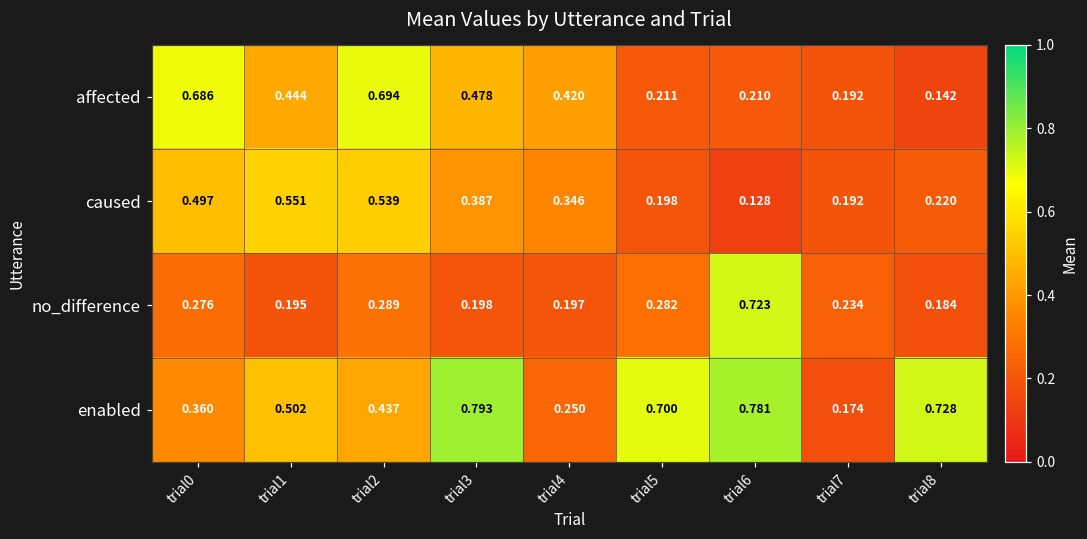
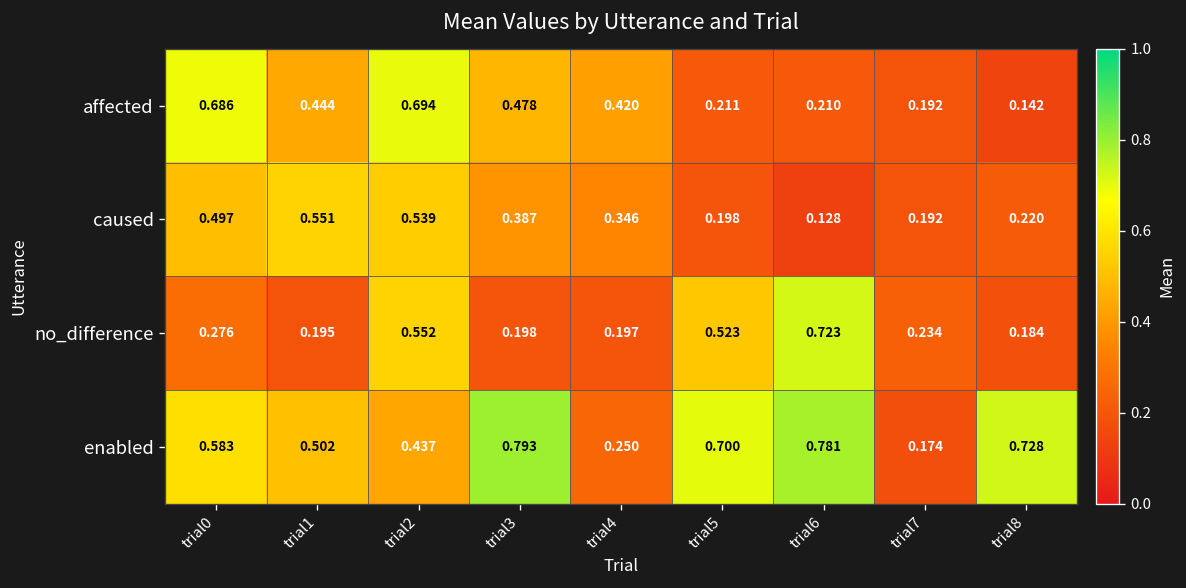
  {
    "affected": {
      "trial0": 0.686,
      "trial1": 0.444,
      "trial2": 0.694,
      "trial3": 0.478,
      "trial4": 0.420,
      "trial5": 0.211,
      "trial6": 0.210,
      "trial7": 0.192,
      "trial8": 0.142
    },
    "caused": {
      "trial0": 0.497,
      "trial1": 0.551,
      "trial2": 0.539,
      "trial3": 0.387,
      "trial4": 0.346,
      "trial5": 0.198,
      "trial6": 0.128,
      "trial7": 0.192,
      "trial8": 0.220
    },
    "no_difference": {
      "trial0": 0.276,
      "trial1": 0.195,
-     "trial2": 0.289,
+     "trial2": 0.552,
      "trial3": 0.198,
      "trial4": 0.197,
-     "trial5": 0.282,
+     "trial5": 0.523,
      "trial6": 0.723,
      "trial7": 0.234,
      "trial8": 0.184
    },
    "enabled": {
-     "trial0": 0.360,
+     "trial0": 0.583,
      "trial1": 0.502,
      "trial2": 0.437,
      "trial3": 0.793,
      "trial4": 0.250,
      "trial5": 0.700,
      "trial6": 0.781,
      "trial7": 0.174,
      "trial8": 0.728
    }
  }
